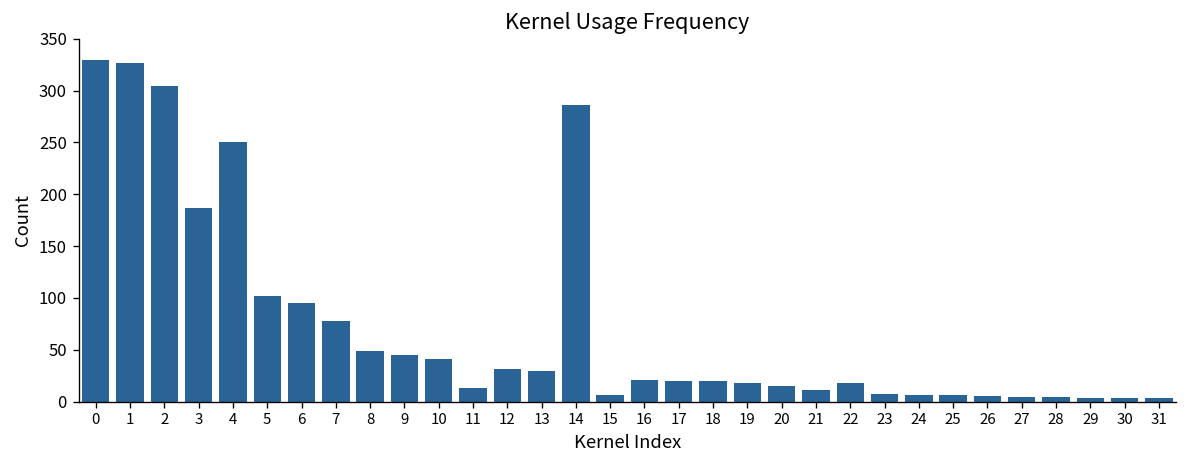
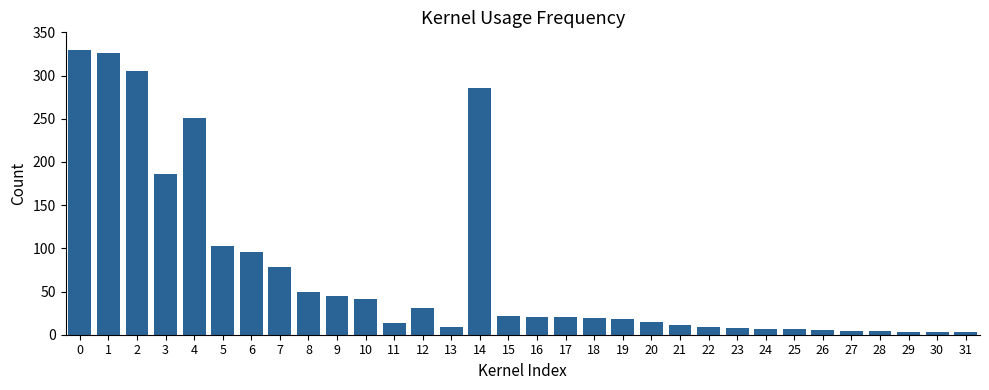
  {
    "0": 330,
    "1": 330,
    "2": 300,
    "3": 190,
    "4": 250,
    "5": 100,
    "6": 100,
    "7": 80,
    "8": 50,
    "9": 50,
    "10": 40,
    "11": 10,
    "12": 30,
-   "13": 30,
+   "13": 10,
    "14": 290,
-   "15": 10,
+   "15": 20,
    "16": 20,
    "17": 20,
    "18": 20,
    "19": 20,
    "20": 20,
    "21": 10,
-   "22": 20,
+   "22": 10,
    "23": 10,
    "24": 10,
    "25": 10,
    "26": 10,
    "27": 0,
    "28": 0,
    "29": 0,
    "30": 0,
    "31": 0
  }
